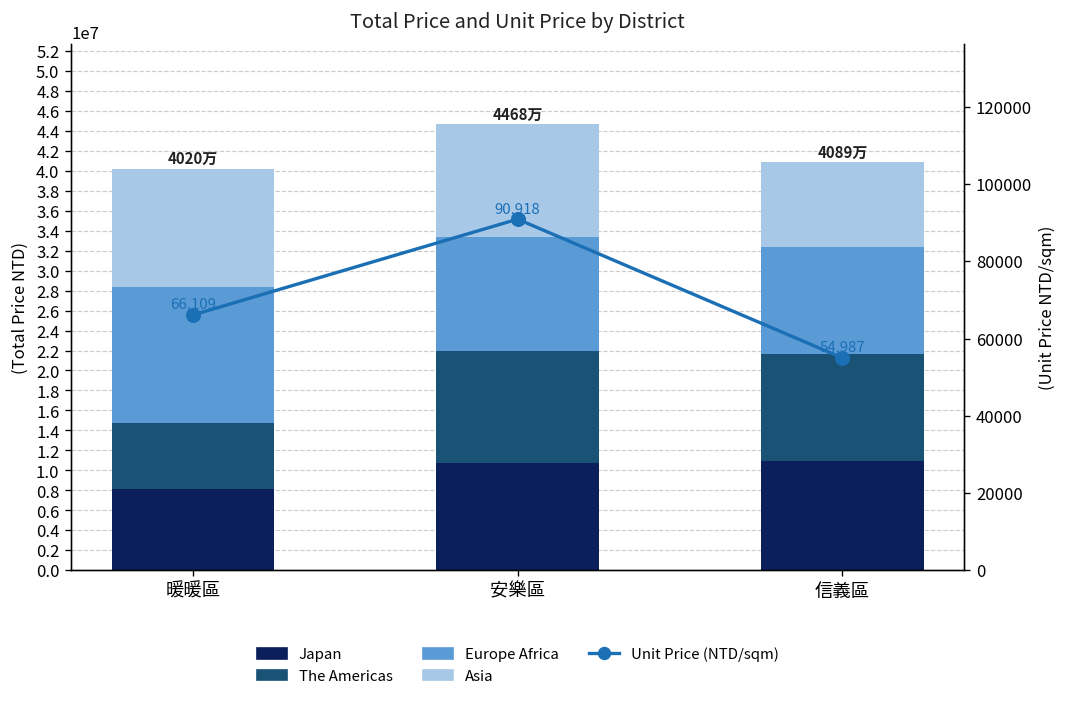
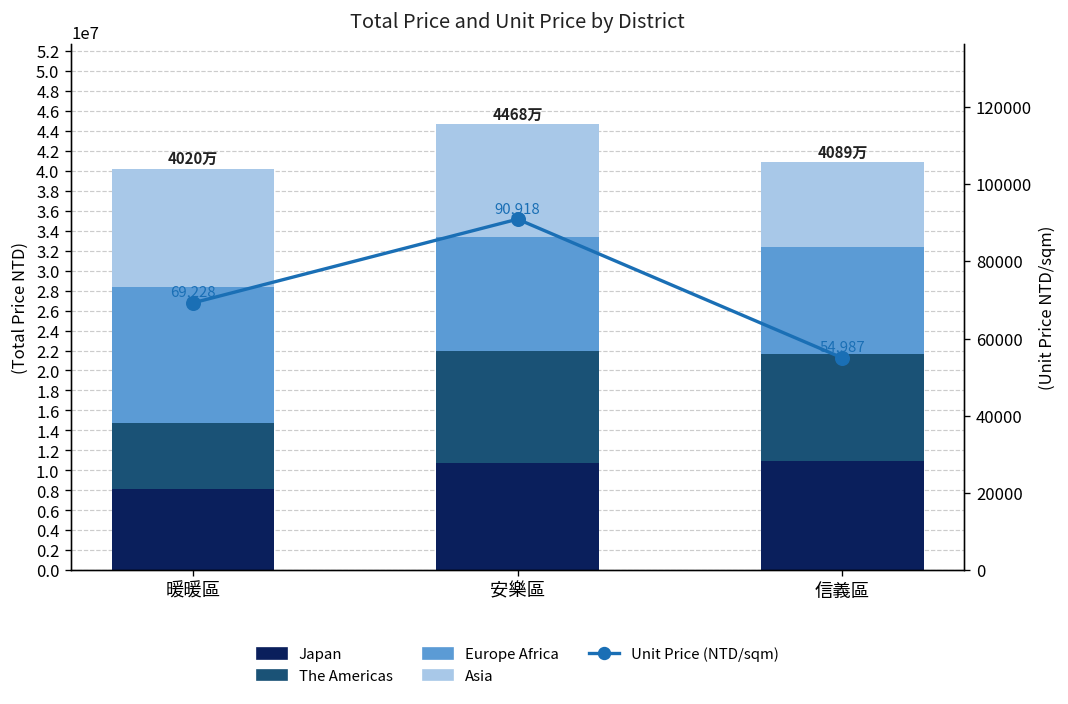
  {
    "Unit Price (NTD/sqm)": {
-     "暖暖區": "66,109",
+     "暖暖區": "69,228",
      "安樂區": "90,918",
      "信義區": "54,987"
    }
  }
